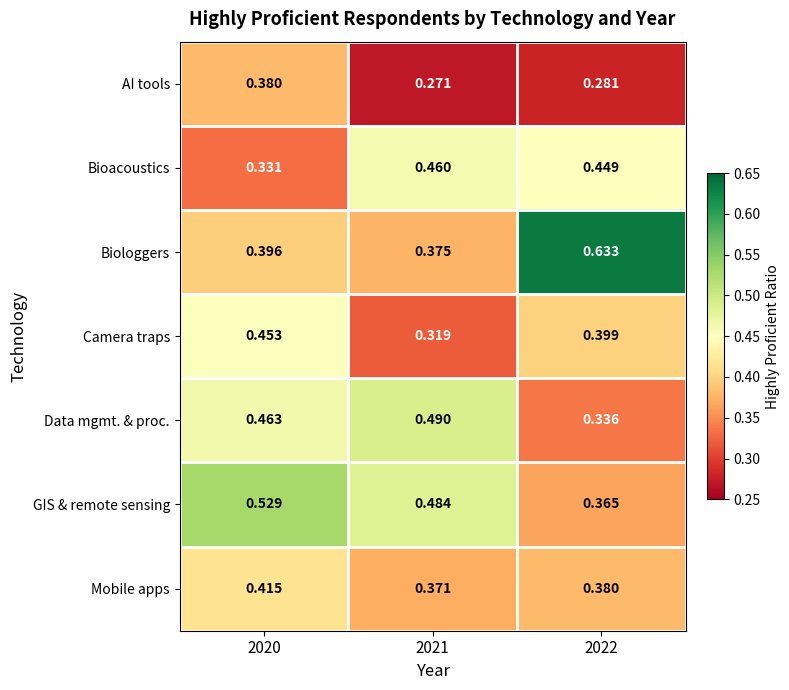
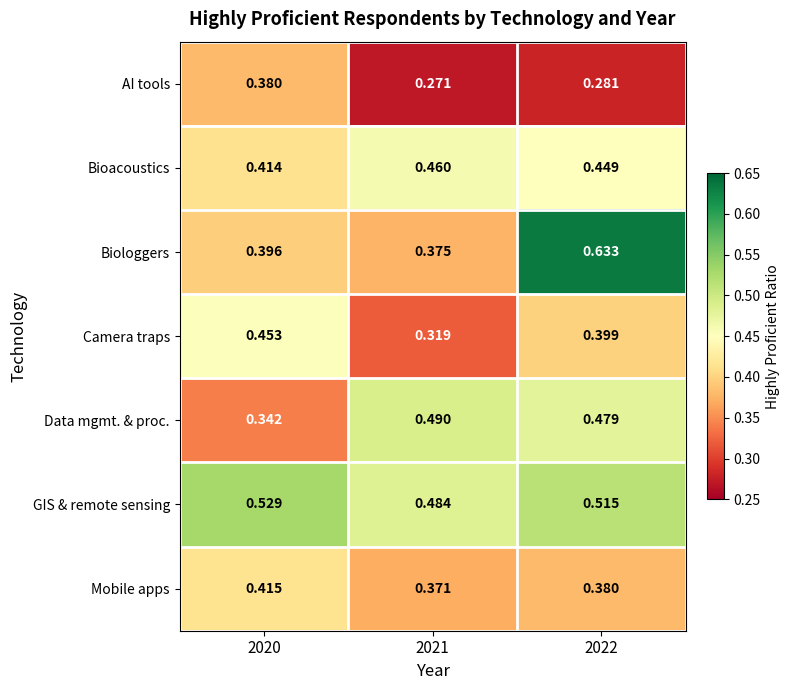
  {
    "AI tools": {
      "2020": 0.380,
      "2021": 0.271,
      "2022": 0.281
    },
    "Bioacoustics": {
-     "2020": 0.331,
+     "2020": 0.414,
      "2021": 0.460,
      "2022": 0.449
    },
    "Biologgers": {
      "2020": 0.396,
      "2021": 0.375,
      "2022": 0.633
    },
    "Camera traps": {
      "2020": 0.453,
      "2021": 0.319,
      "2022": 0.399
    },
    "Data mgmt. & proc.": {
-     "2020": 0.463,
+     "2020": 0.342,
      "2021": 0.490,
-     "2022": 0.336
+     "2022": 0.479
    },
    "GIS & remote sensing": {
      "2020": 0.529,
      "2021": 0.484,
-     "2022": 0.365
+     "2022": 0.515
    },
    "Mobile apps": {
      "2020": 0.415,
      "2021": 0.371,
      "2022": 0.380
    }
  }
